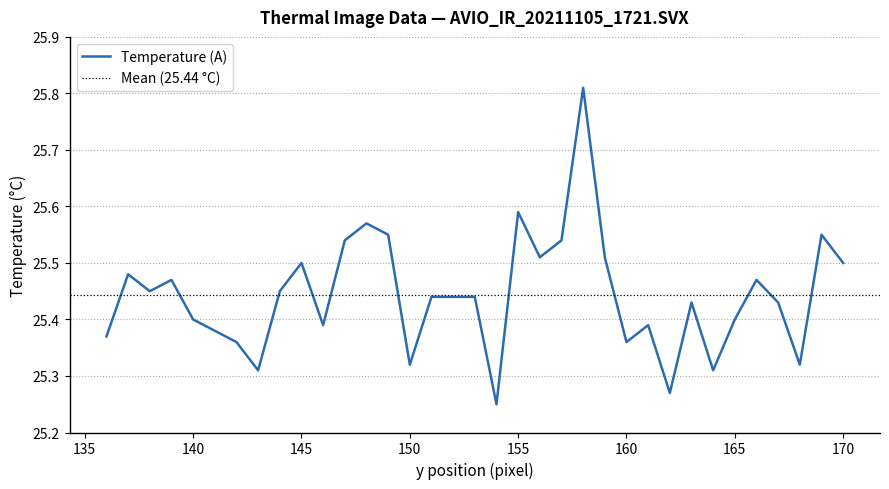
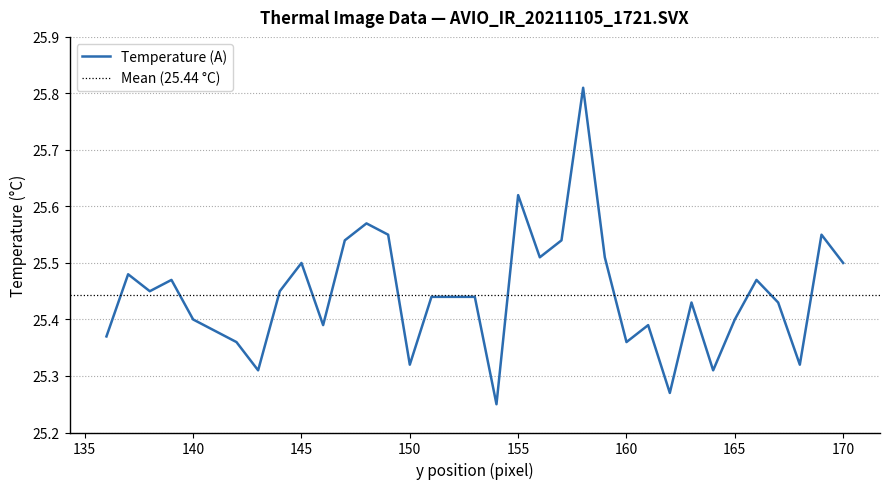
  {
    "140": 25.40,
    "145": 25.50,
    "150": 25.32,
-   "155": 25.59,
+   "155": 25.62,
    "160": 25.36,
    "165": 25.40,
    "170": 25.50
  }
